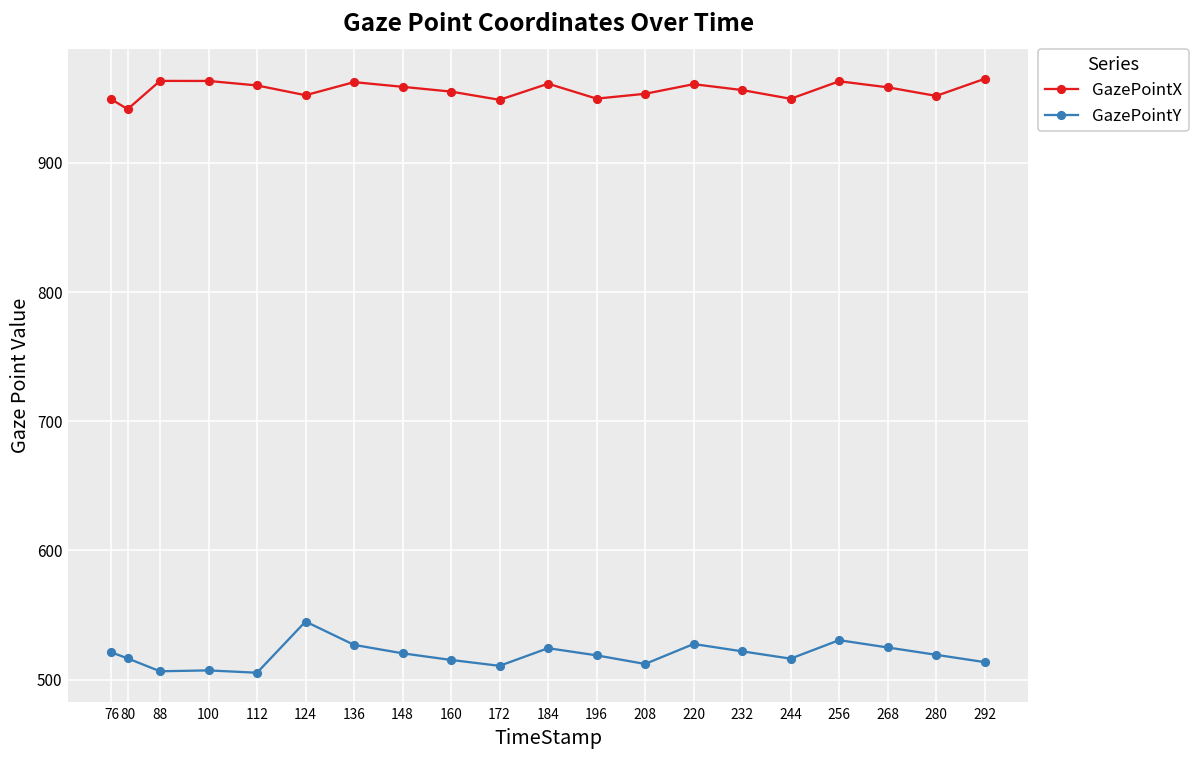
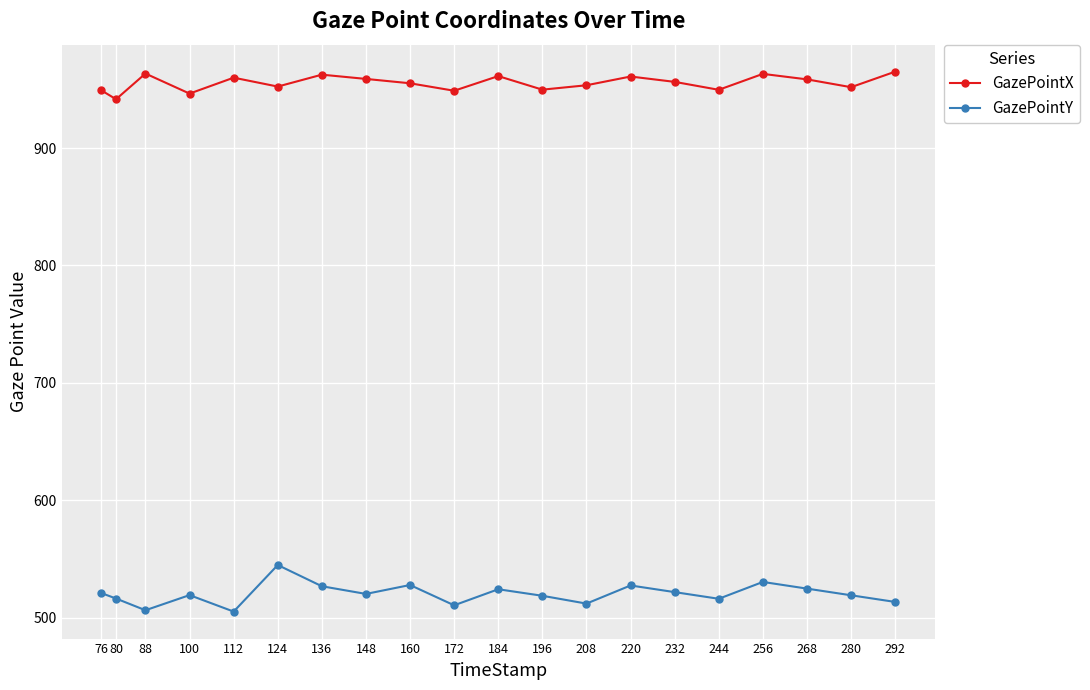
  {
    "GazePointX": {
      "76": 949,
      "80": 942,
      "88": 963,
-     "100": 963,
+     "100": 946,
      "112": 960,
      "124": 952,
      "136": 962,
      "148": 959,
      "160": 955,
      "172": 949,
      "184": 961,
      "196": 950,
      "208": 953,
      "220": 961,
      "232": 956,
      "244": 950,
      "256": 963,
      "268": 958,
      "280": 952,
      "292": 965
    },
    "GazePointY": {
      "76": 521,
      "80": 516,
      "88": 506,
-     "100": 507,
+     "100": 519,
      "112": 505,
      "124": 545,
      "136": 527,
      "148": 520,
-     "160": 515,
+     "160": 528,
      "172": 511,
      "184": 524,
      "196": 519,
      "208": 512,
      "220": 528,
      "232": 522,
      "244": 516,
      "256": 531,
      "268": 525,
      "280": 519,
      "292": 514
    }
  }
